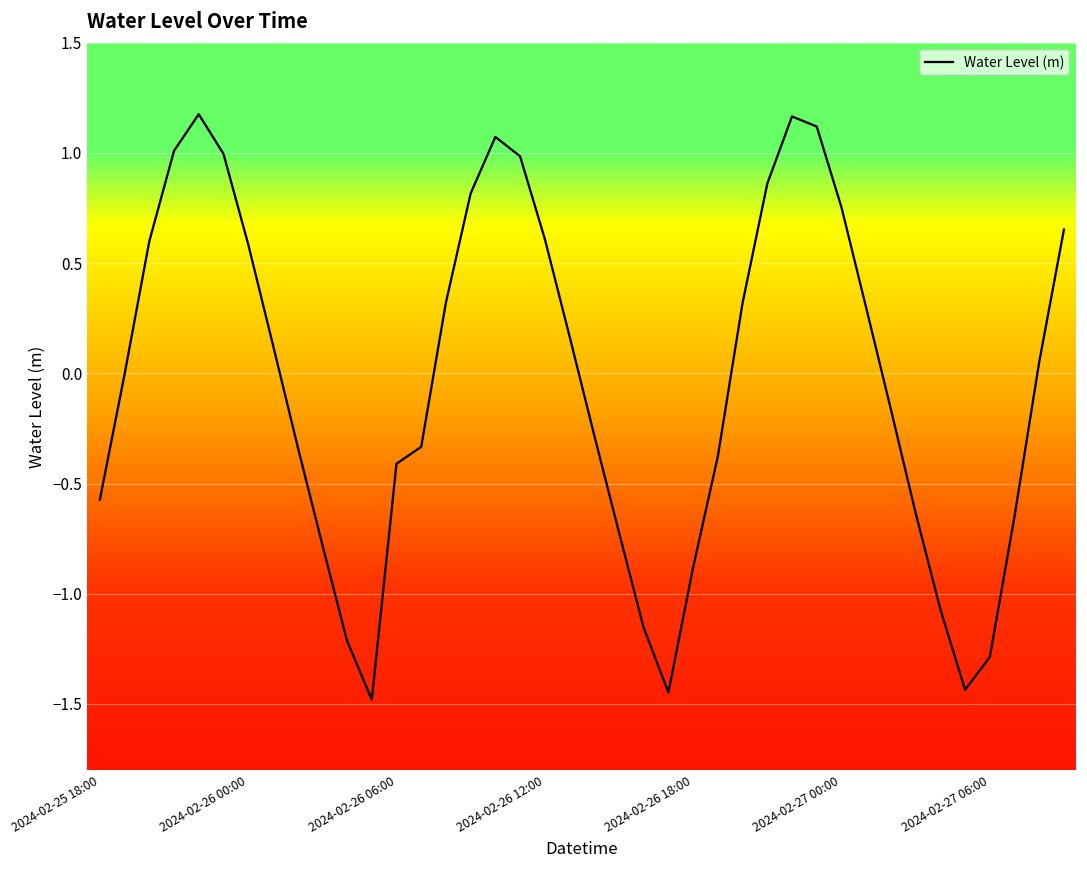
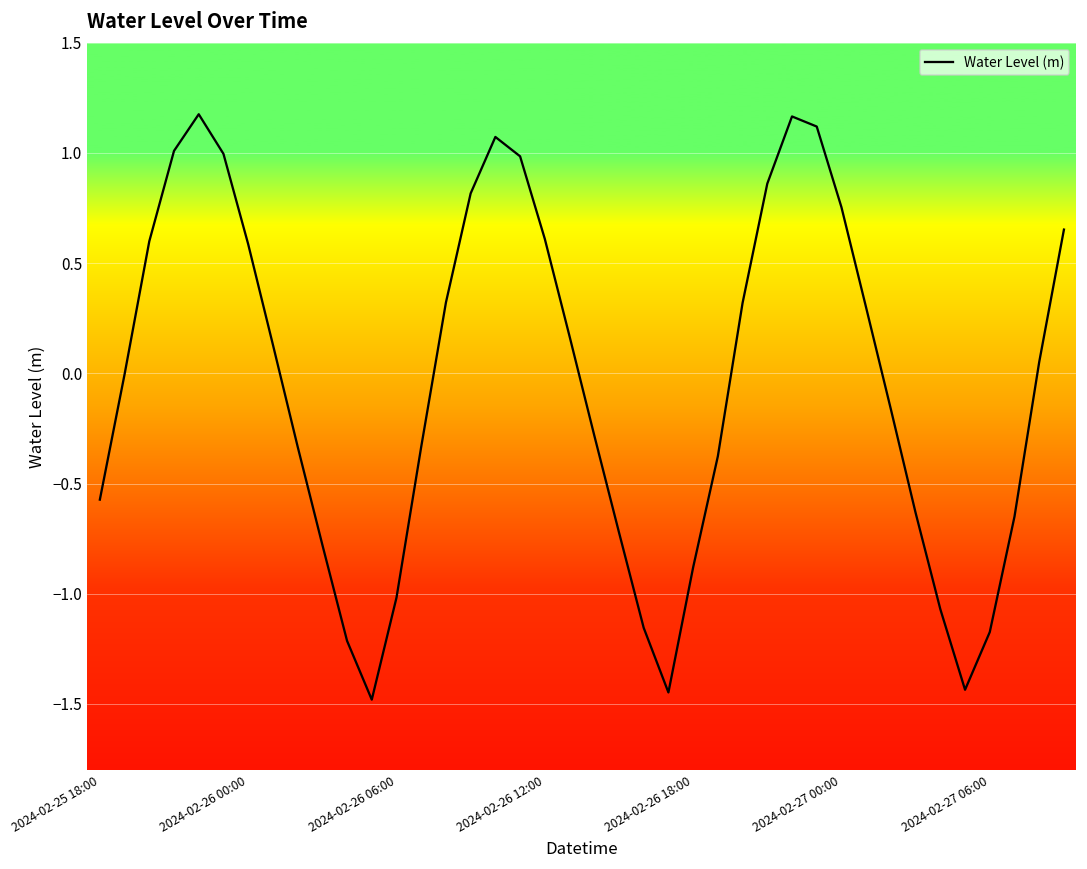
  {
    "2024-02-25 18:00": -0.57,
    "2024-02-26 00:00": 0.59,
-   "2024-02-26 06:00": -0.41,
+   "2024-02-26 06:00": -1.02,
    "2024-02-26 12:00": 0.61,
    "2024-02-26 18:00": -0.88,
    "2024-02-27 00:00": 0.75,
-   "2024-02-27 06:00": -1.29
+   "2024-02-27 06:00": -1.17
  }
